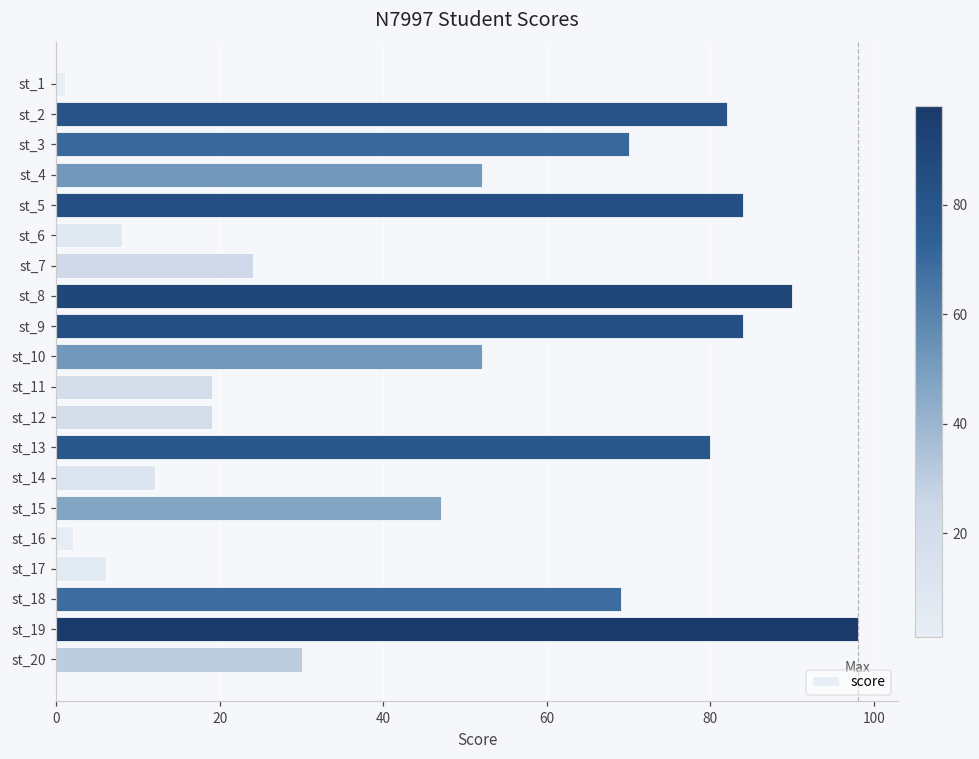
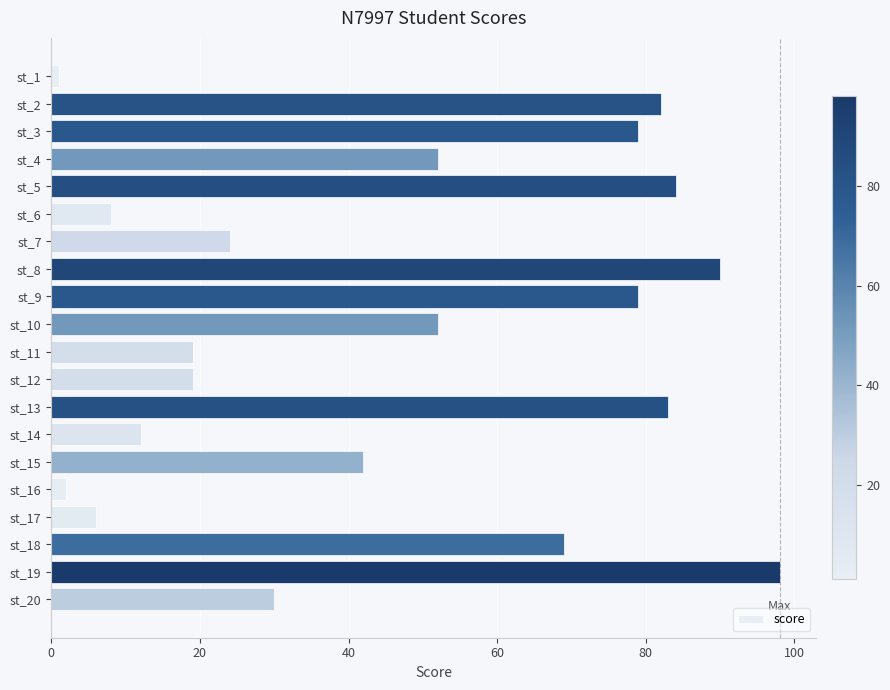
  {
    "st_1": 1,
    "st_2": 82,
-   "st_3": 70,
+   "st_3": 79,
    "st_4": 52,
    "st_5": 84,
    "st_6": 8,
    "st_7": 24,
    "st_8": 90,
-   "st_9": 84,
+   "st_9": 79,
    "st_10": 52,
    "st_11": 19,
    "st_12": 19,
-   "st_13": 80,
+   "st_13": 83,
    "st_14": 12,
-   "st_15": 47,
+   "st_15": 42,
    "st_16": 2,
    "st_17": 6,
    "st_18": 69,
    "st_19": 98,
    "st_20": 30
  }
